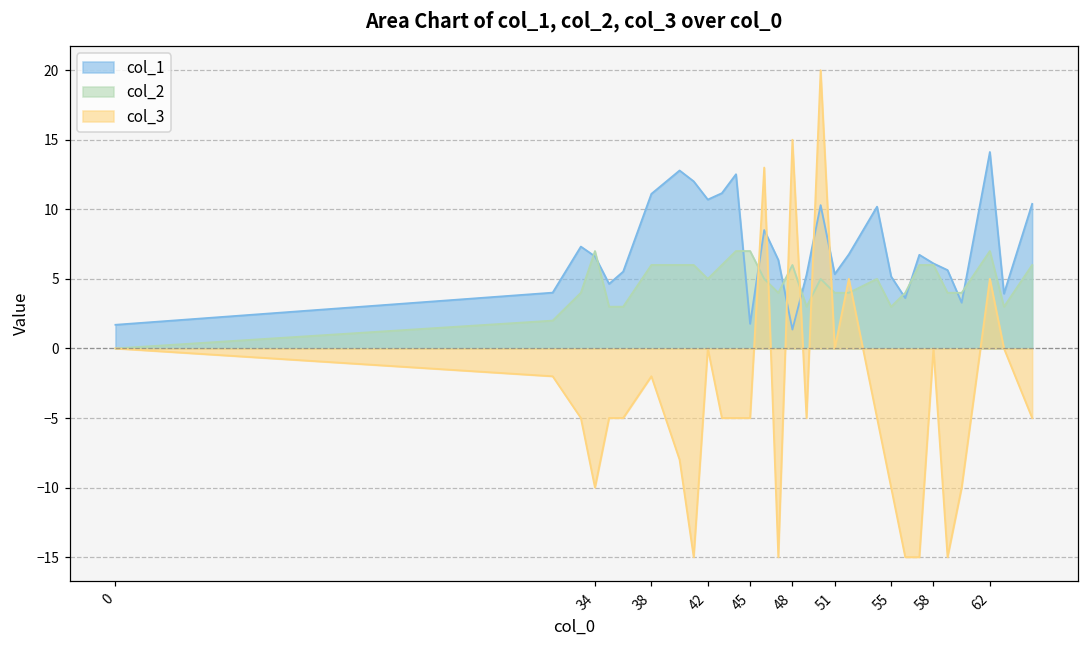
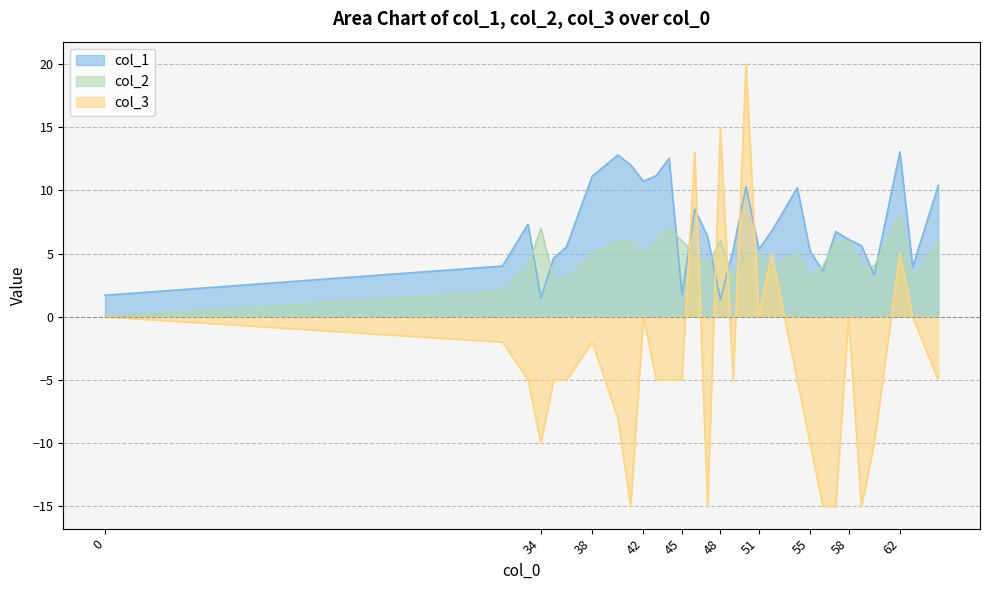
  {
    "col_1": {
      "0": 1.7,
-     "34": 6.6,
+     "34": 1.5,
      "38": 11.1,
      "42": 10.7,
      "45": 1.8,
      "48": 1.4,
      "51": 5.3,
      "55": 5.2,
-     "62": 14.1
+     "62": 13.0
    },
    "col_2": {
      "34": 7,
-     "38": 6,
+     "38": 5,
      "42": 5,
-     "45": 7,
+     "45": 6,
      "48": 6,
-     "51": 4,
+     "51": 5,
      "55": 3,
-     "62": 7
+     "62": 8
    }
  }
